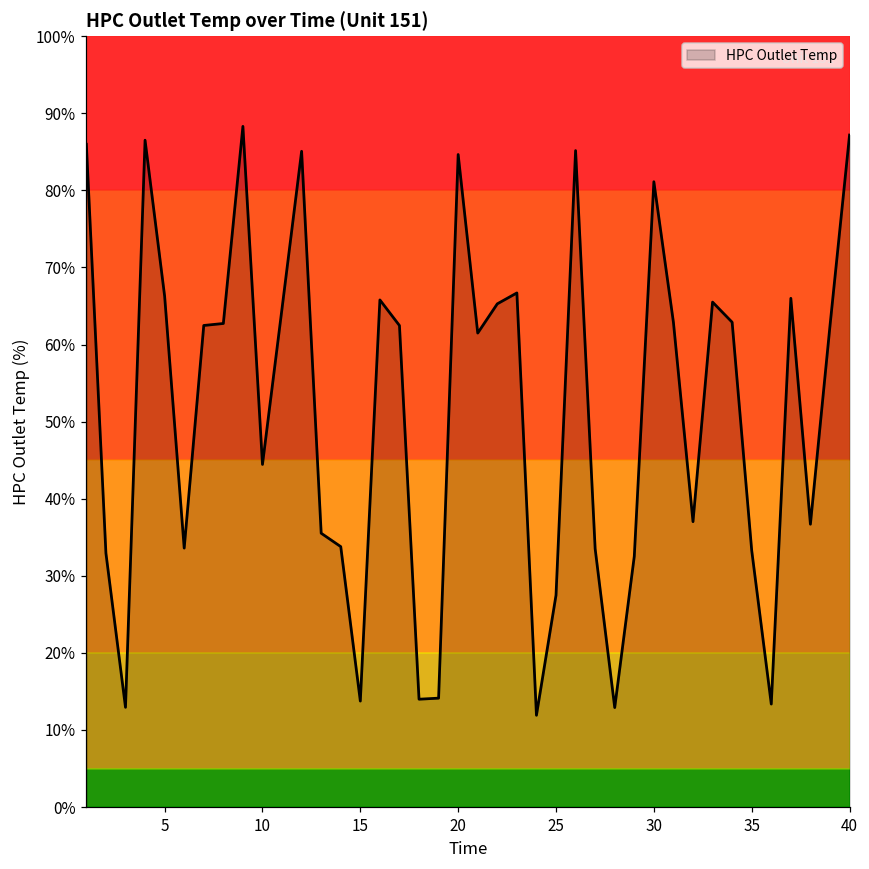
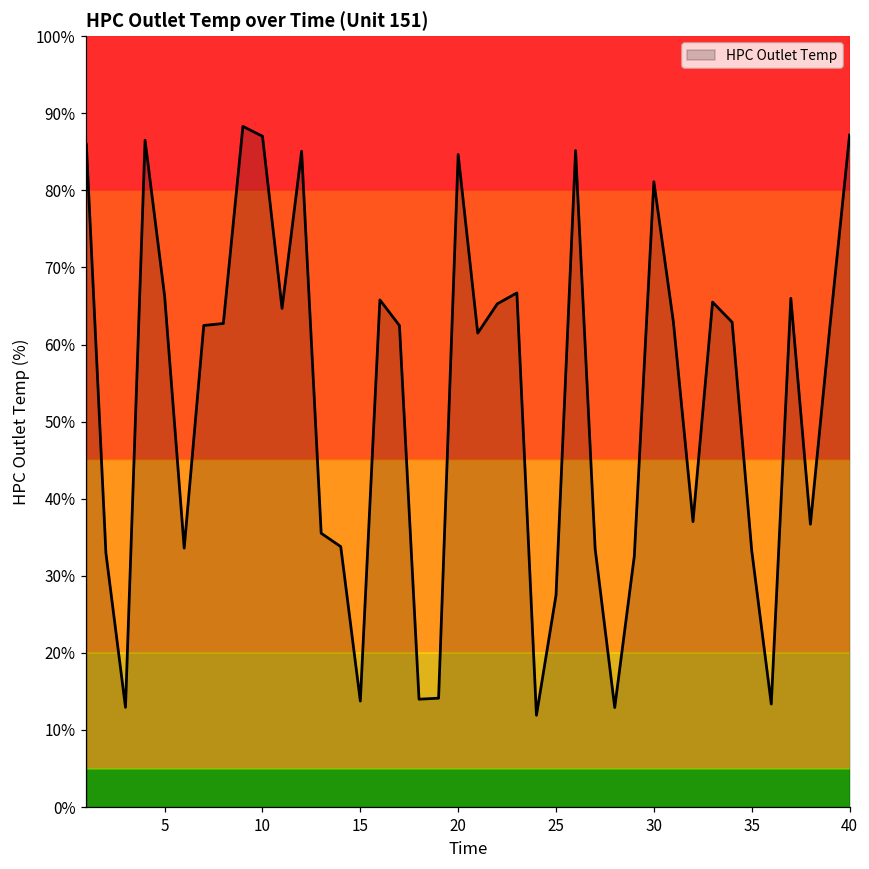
  {
    "5": "66%",
-   "10": "44%",
+   "10": "87%",
    "15": "14%",
    "20": "85%",
    "25": "27%",
    "30": "81%",
    "35": "33%",
    "40": "87%"
  }
